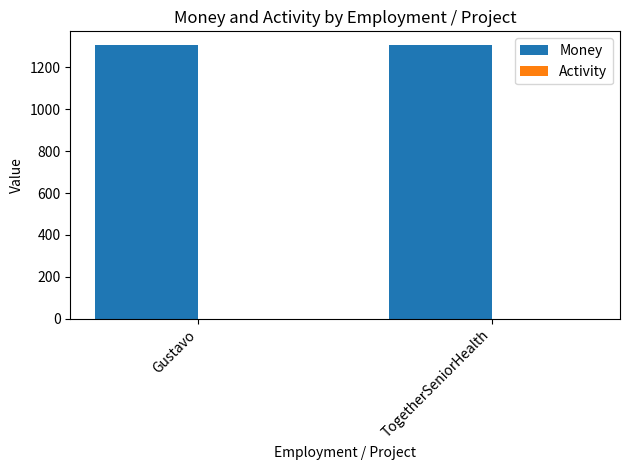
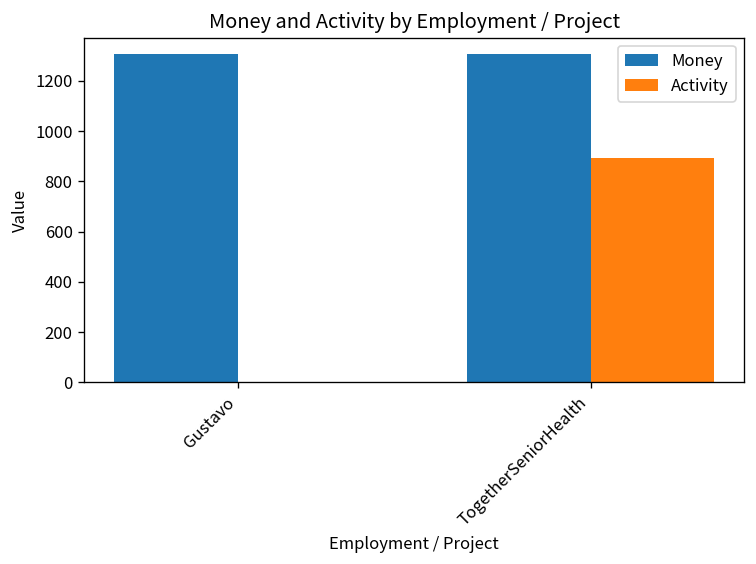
  {
    "Money": {
      "Gustavo": 1310,
      "TogetherSeniorHealth": 1310
    },
    "Activity": {
-     "TogetherSeniorHealth": 0
+     "TogetherSeniorHealth": 890
    }
  }
